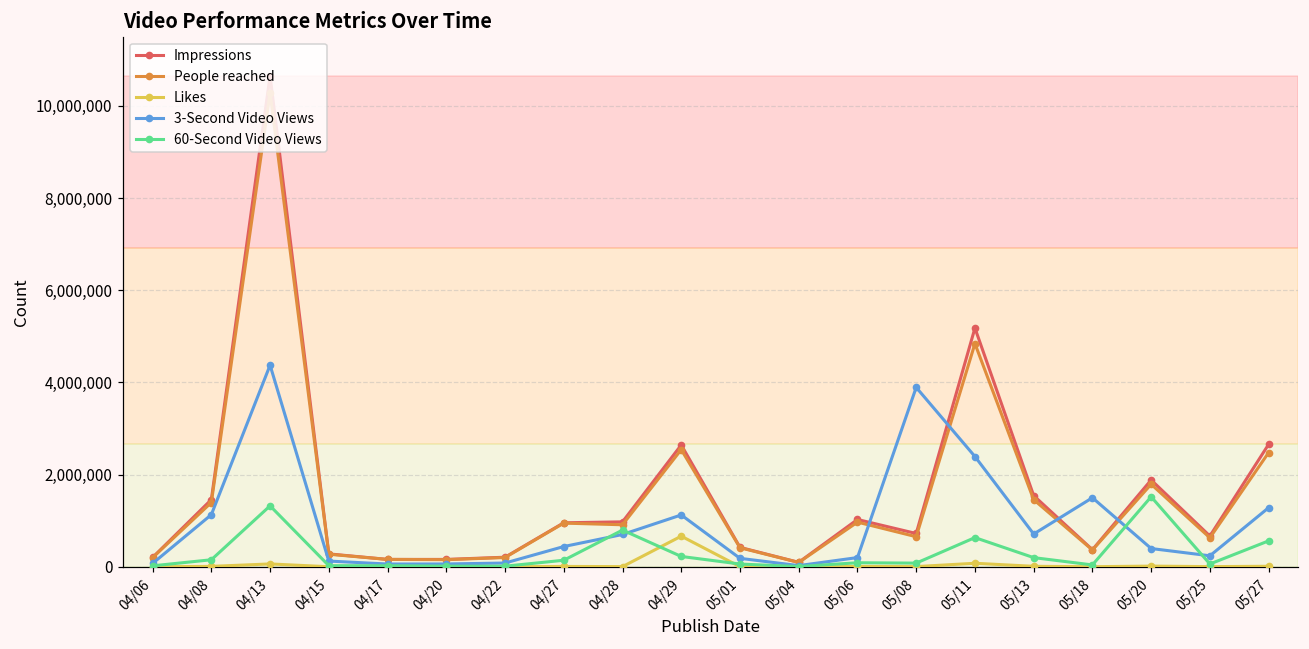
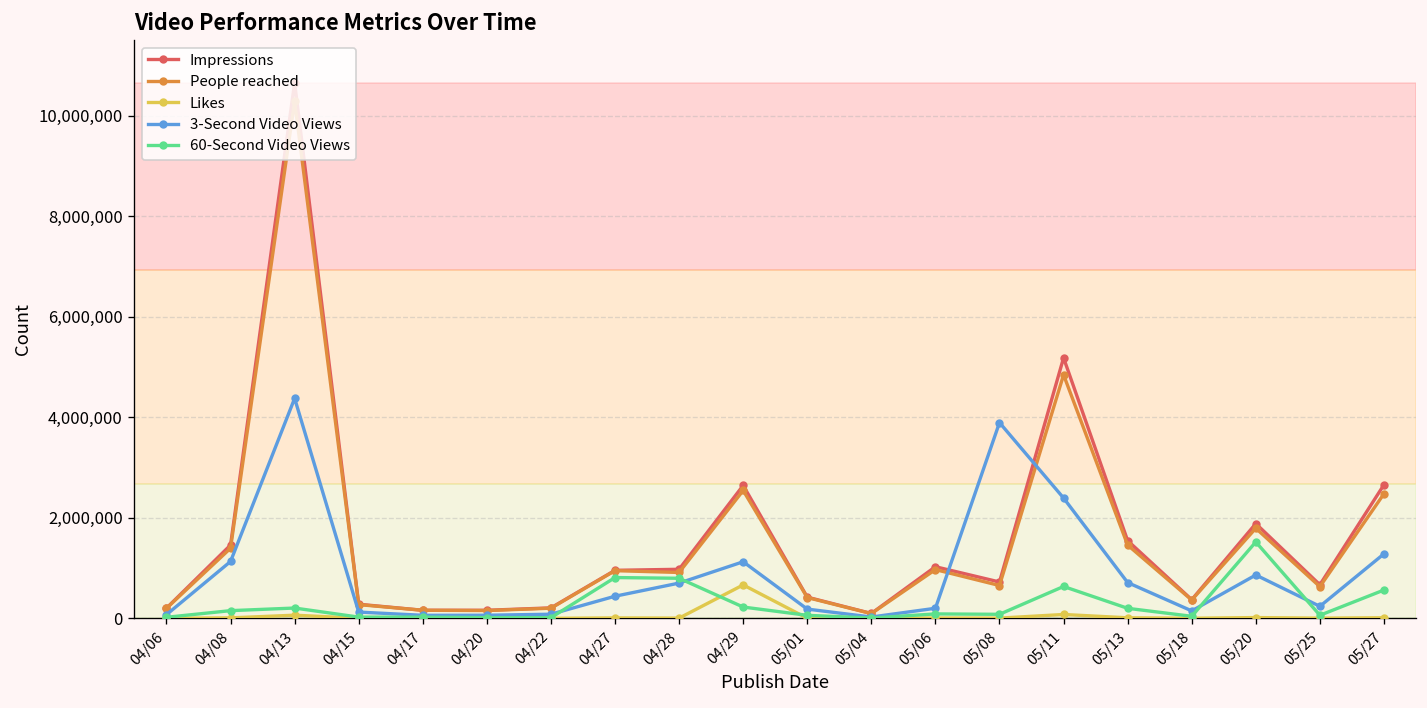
  {
    "Likes": {
      "04/08": "0",
      "04/13": "100,000",
      "04/27": "0",
      "04/28": "0",
      "04/29": "700,000",
      "05/06": "0",
      "05/08": "0",
      "05/11": "100,000",
      "05/13": "0",
      "05/20": "0",
      "05/27": "0"
    },
    "3-Second Video Views": {
      "04/08": "1,100,000",
      "04/13": "4,400,000",
      "04/15": "100,000",
      "04/22": "100,000",
      "04/27": "400,000",
      "04/28": "700,000",
      "04/29": "1,100,000",
      "05/01": "200,000",
      "05/06": "200,000",
      "05/08": "3,900,000",
      "05/11": "2,400,000",
      "05/13": "700,000",
-     "05/18": "1,500,000",
-     "05/20": "400,000",
+     "05/18": "100,000",
+     "05/20": "900,000",
      "05/25": "200,000",
      "05/27": "1,300,000"
    },
    "60-Second Video Views": {
      "04/08": "200,000",
-     "04/13": "1,300,000",
-     "04/27": "100,000",
+     "04/13": "200,000",
+     "04/27": "800,000",
      "04/28": "800,000",
      "04/29": "200,000",
      "05/06": "100,000",
      "05/08": "100,000",
      "05/11": "600,000",
      "05/13": "200,000",
      "05/20": "1,500,000",
      "05/27": "600,000"
    }
  }
